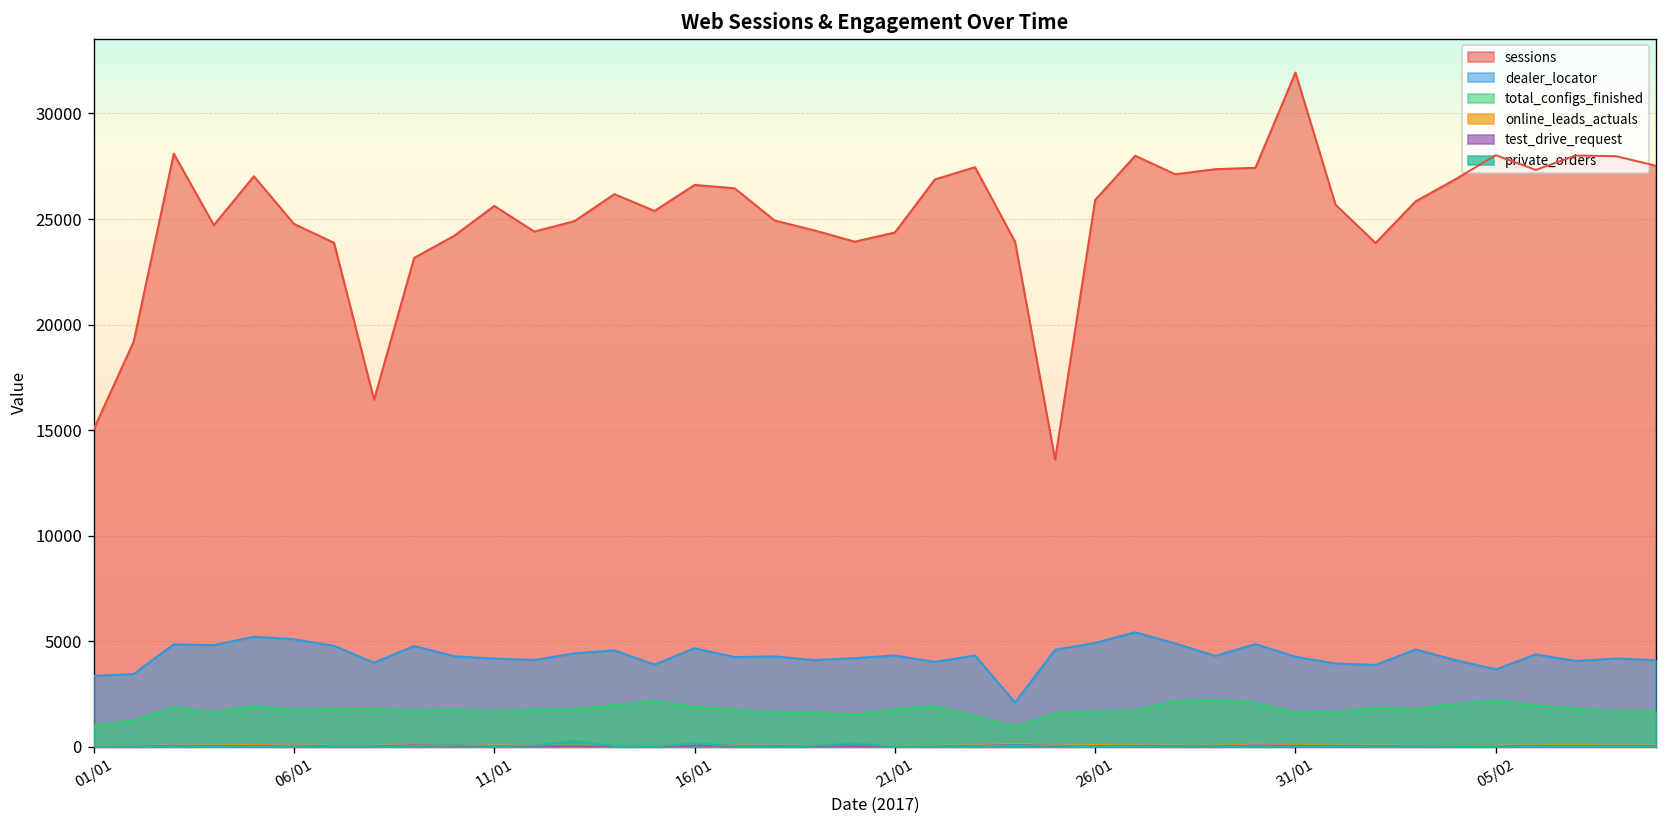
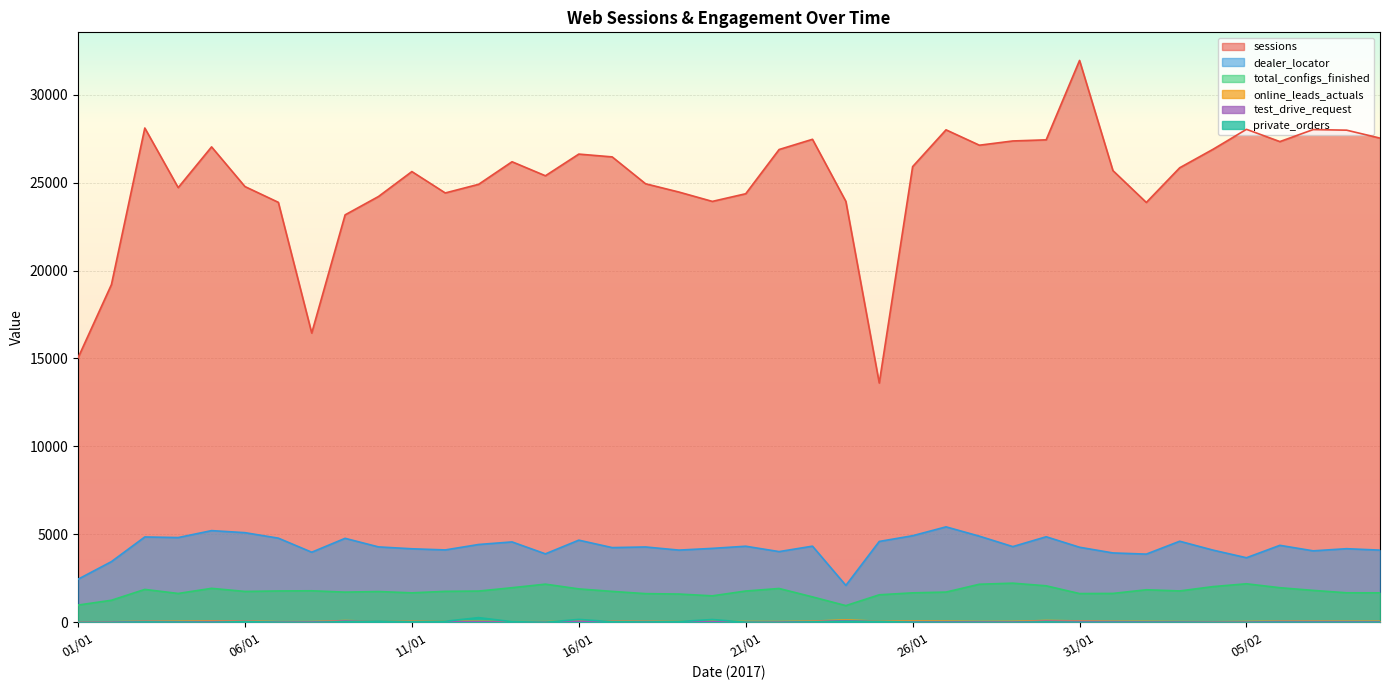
  {
    "sessions": {
      "01/01": 15000,
      "06/01": 24800,
      "11/01": 25600,
      "16/01": 26600,
      "21/01": 24400,
      "26/01": 25900,
      "31/01": 31900
    },
    "dealer_locator": {
-     "01/01": 3400,
+     "01/01": 2500,
      "06/01": 5100,
      "11/01": 4200,
      "16/01": 4700,
      "21/01": 4300,
      "26/01": 4900,
      "31/01": 4300,
      "05/02": 3700
    }
  }
